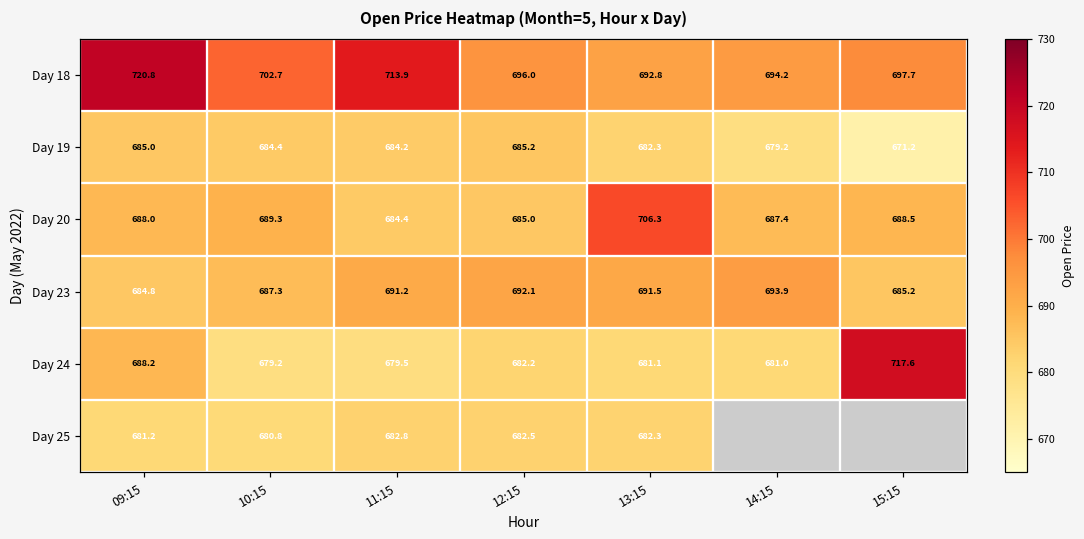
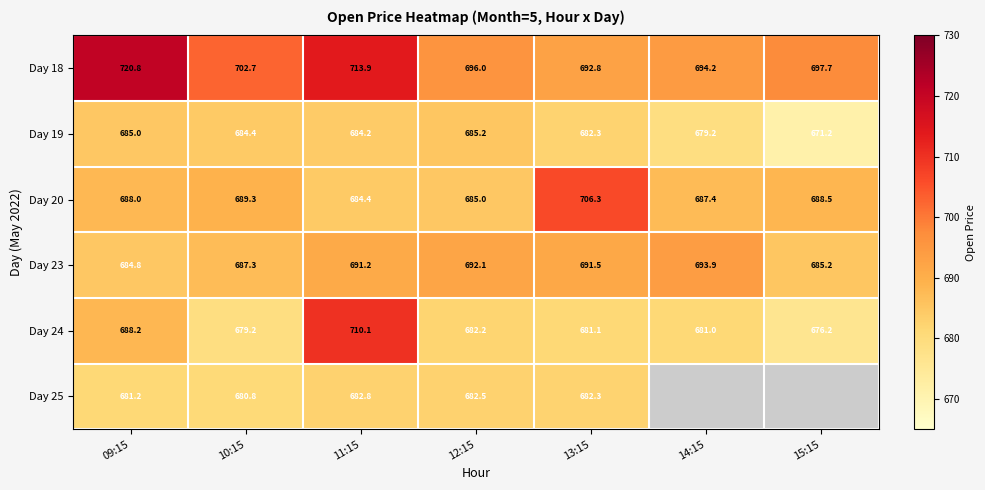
  {
    "Day 18": {
      "09:15": 720.8,
      "10:15": 702.7,
      "11:15": 713.9,
      "12:15": 696.0,
      "13:15": 692.8,
      "14:15": 694.2,
      "15:15": 697.7
    },
    "Day 19": {
      "09:15": 685.0,
      "10:15": 684.4,
      "11:15": 684.2,
      "12:15": 685.2,
      "13:15": 682.3,
      "14:15": 679.2,
      "15:15": 671.2
    },
    "Day 20": {
      "09:15": 688.0,
      "10:15": 689.3,
      "11:15": 684.4,
      "12:15": 685.0,
      "13:15": 706.3,
      "14:15": 687.4,
      "15:15": 688.5
    },
    "Day 23": {
      "09:15": 684.8,
      "10:15": 687.3,
      "11:15": 691.2,
      "12:15": 692.1,
      "13:15": 691.5,
      "14:15": 693.9,
      "15:15": 685.2
    },
    "Day 24": {
      "09:15": 688.2,
      "10:15": 679.2,
-     "11:15": 679.5,
+     "11:15": 710.1,
      "12:15": 682.2,
      "13:15": 681.1,
      "14:15": 681.0,
-     "15:15": 717.6
+     "15:15": 676.2
    },
    "Day 25": {
      "09:15": 681.2,
      "10:15": 680.8,
      "11:15": 682.8,
      "12:15": 682.5,
      "13:15": 682.3
    }
  }
